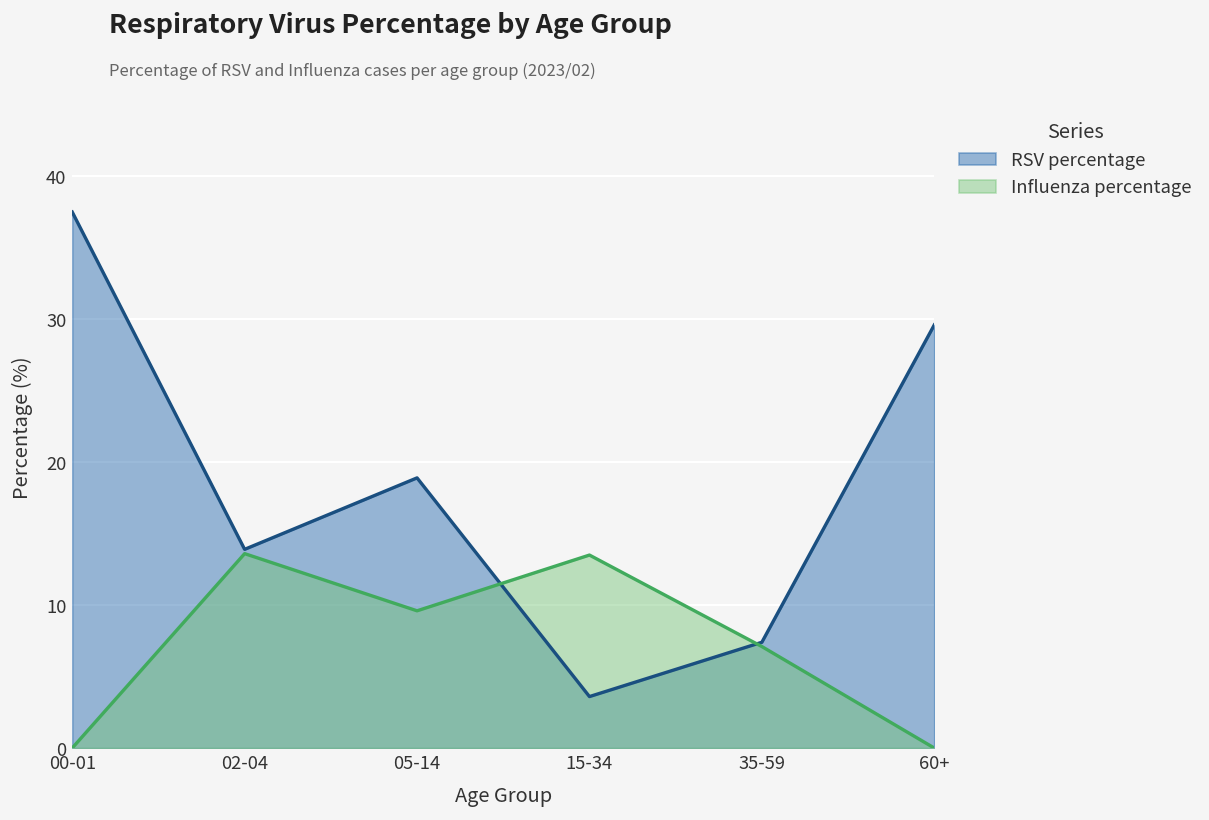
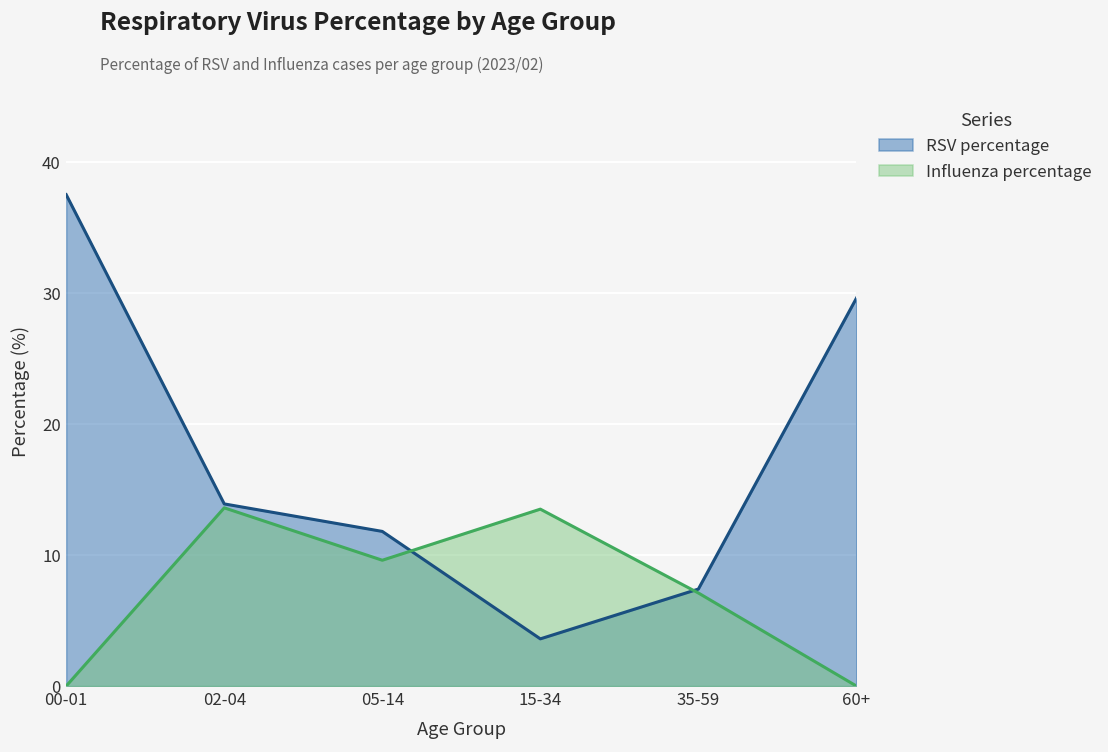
  {
    "RSV percentage": {
      "00-01": 37.5,
      "02-04": 13.9,
-     "05-14": 18.9,
+     "05-14": 11.8,
      "15-34": 3.6,
      "35-59": 7.4,
      "60+": 29.6
    },
    "Influenza percentage": {
      "00-01": 0.0,
      "02-04": 13.6,
      "05-14": 9.6,
      "15-34": 13.5,
      "35-59": 7.1,
      "60+": 0.0
    }
  }
